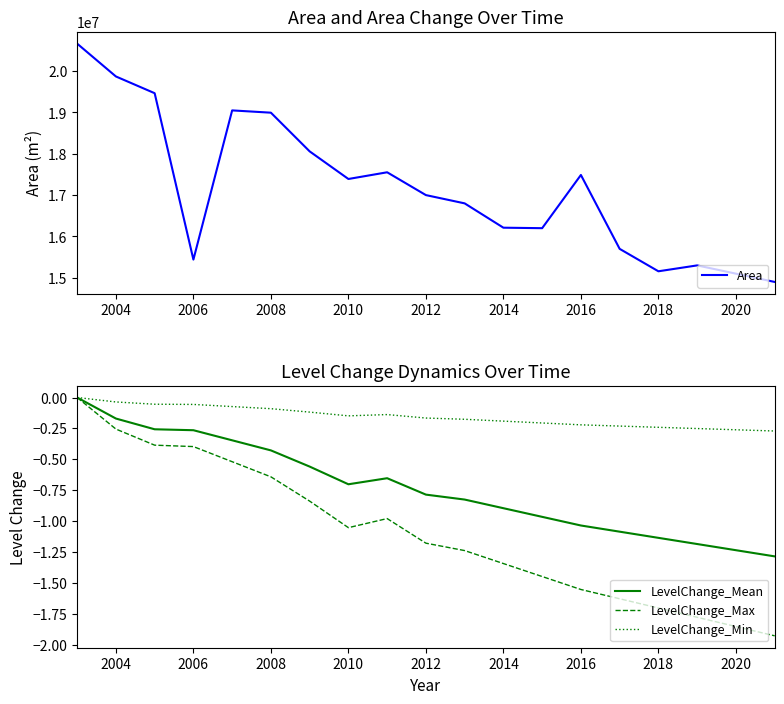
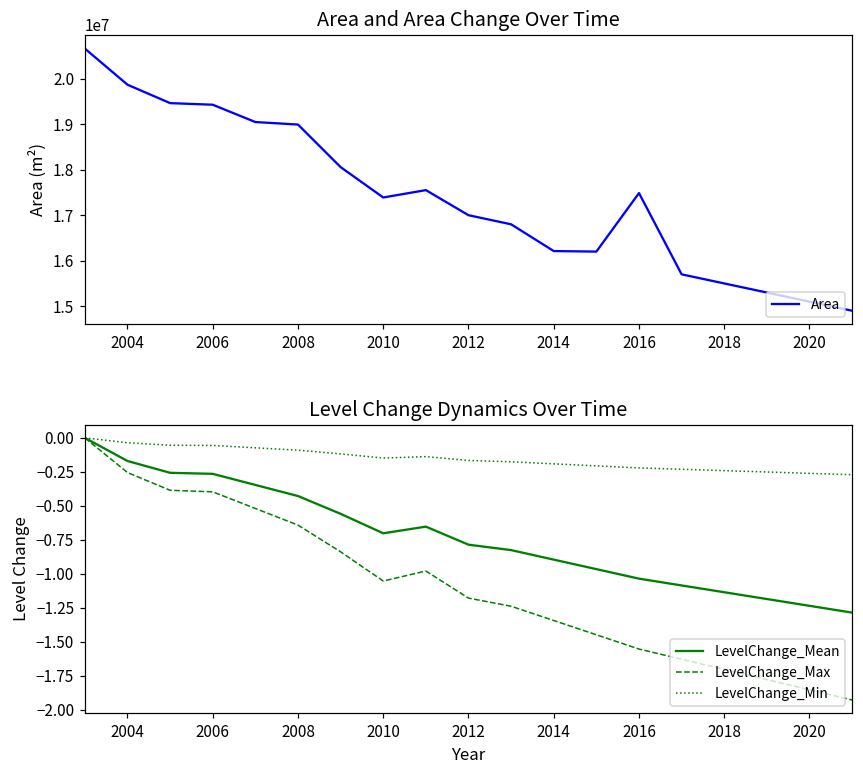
  {
    "Area and Area Change Over Time": {
      "2004": 19900000,
-     "2006": 15400000,
+     "2006": 19400000,
      "2008": 19000000,
      "2010": 17400000,
      "2012": 17000000,
      "2014": 16200000,
      "2016": 17500000,
-     "2018": 15200000
+     "2018": 15500000
    }
  }
